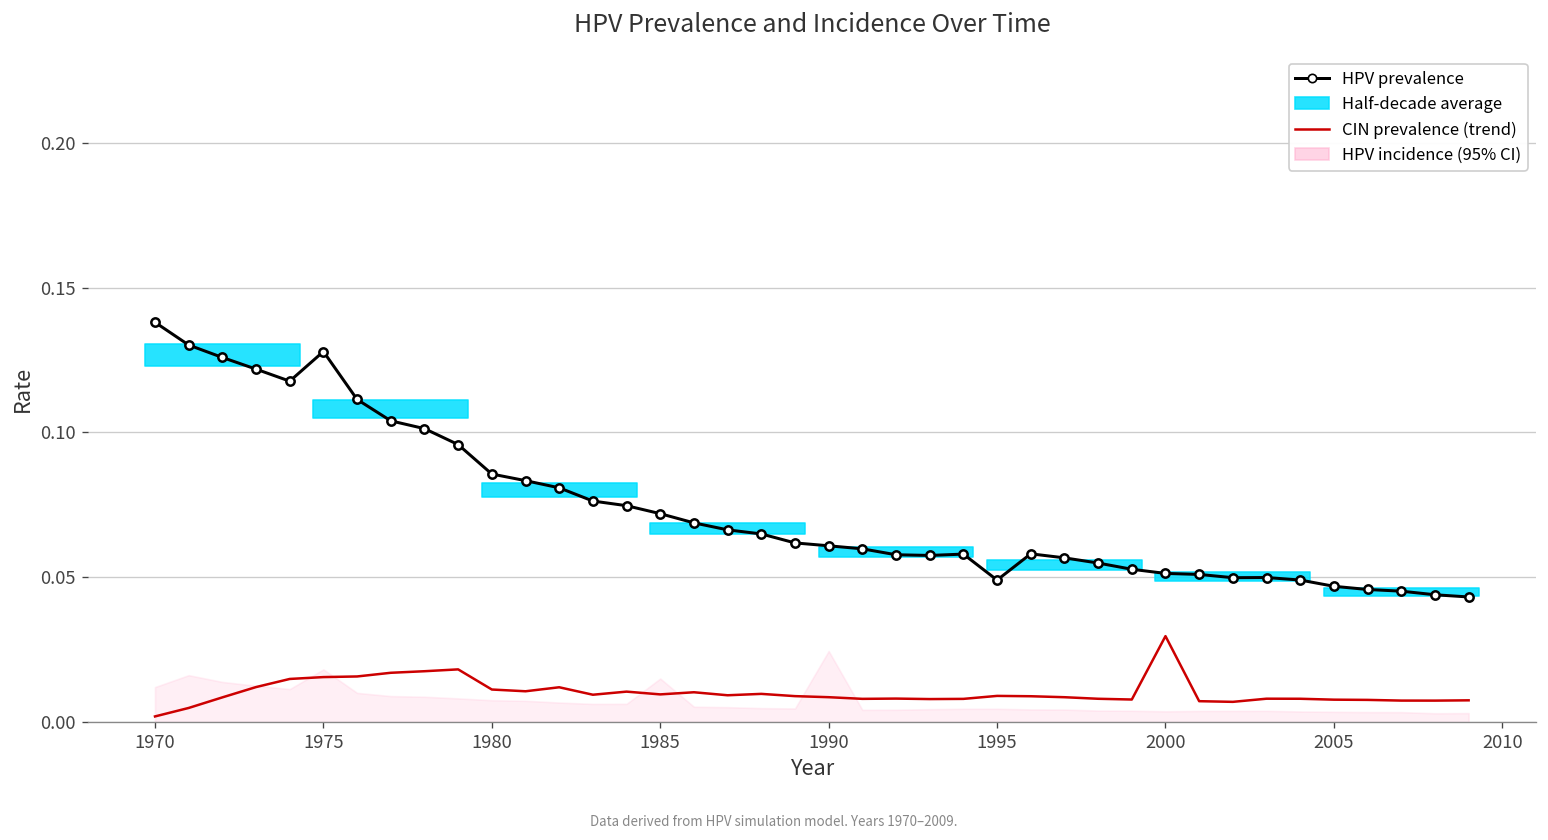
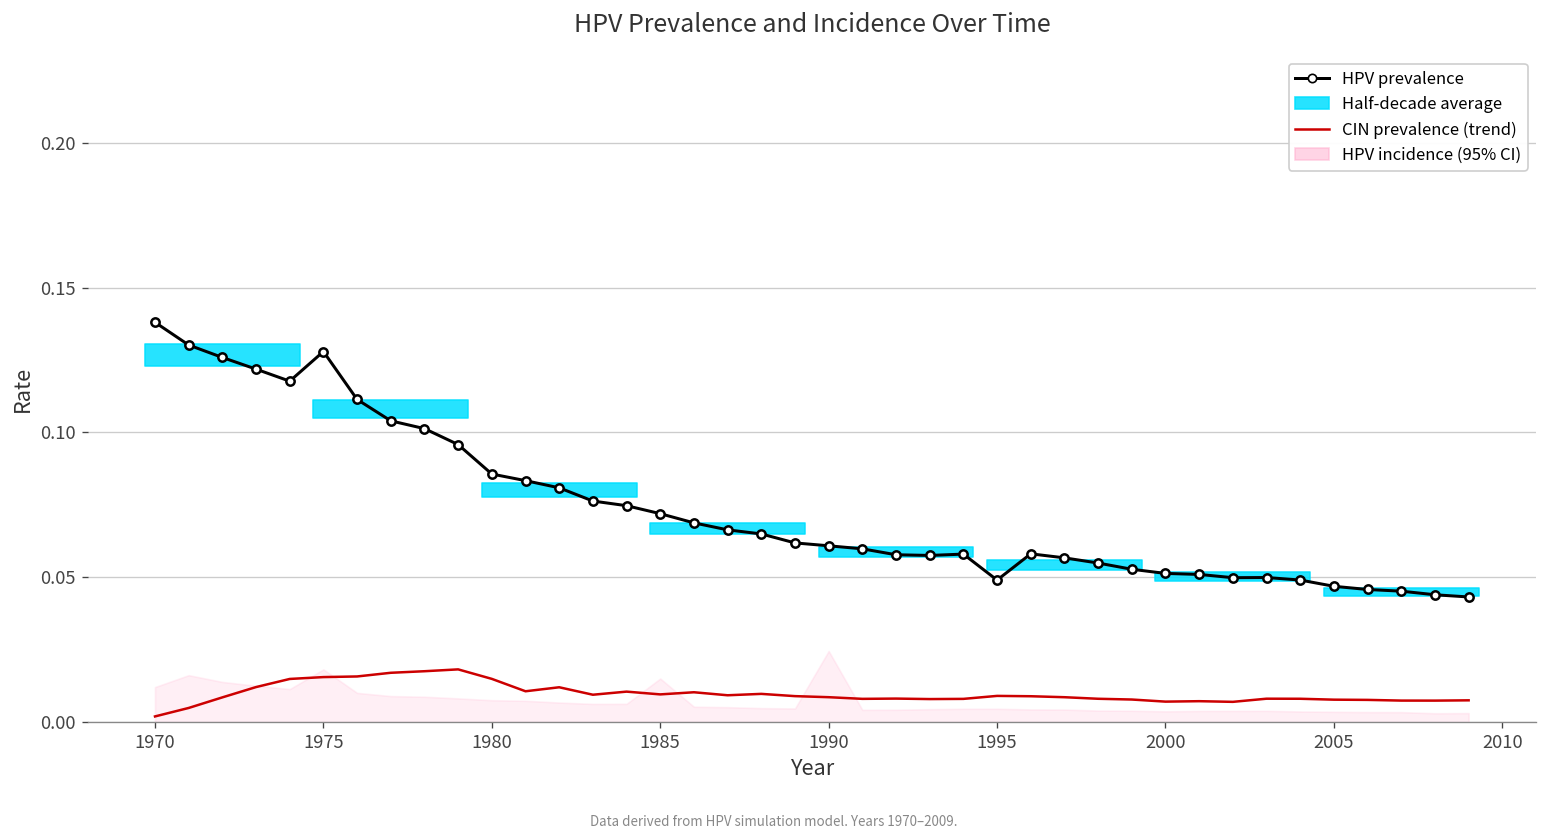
  {
    "HPV prevalence": {
      "1970": 0.138,
      "1975": 0.128,
      "1980": 0.086,
      "1985": 0.072,
      "1990": 0.061,
      "1995": 0.049,
      "2000": 0.051,
      "2005": 0.047
    },
    "CIN prevalence (trend)": {
      "1970": 0.002,
      "1975": 0.016,
-     "1980": 0.011,
+     "1980": 0.015,
      "1985": 0.010,
      "1990": 0.009,
      "1995": 0.009,
-     "2000": 0.030,
+     "2000": 0.007,
      "2005": 0.008
    },
    "HPV incidence (95% CI)": {
      "1970": 0.012,
      "1975": 0.018,
      "1980": 0.008,
      "1985": 0.015,
      "1990": 0.025,
      "1995": 0.005,
      "2000": 0.004,
      "2005": 0.004
    }
  }
